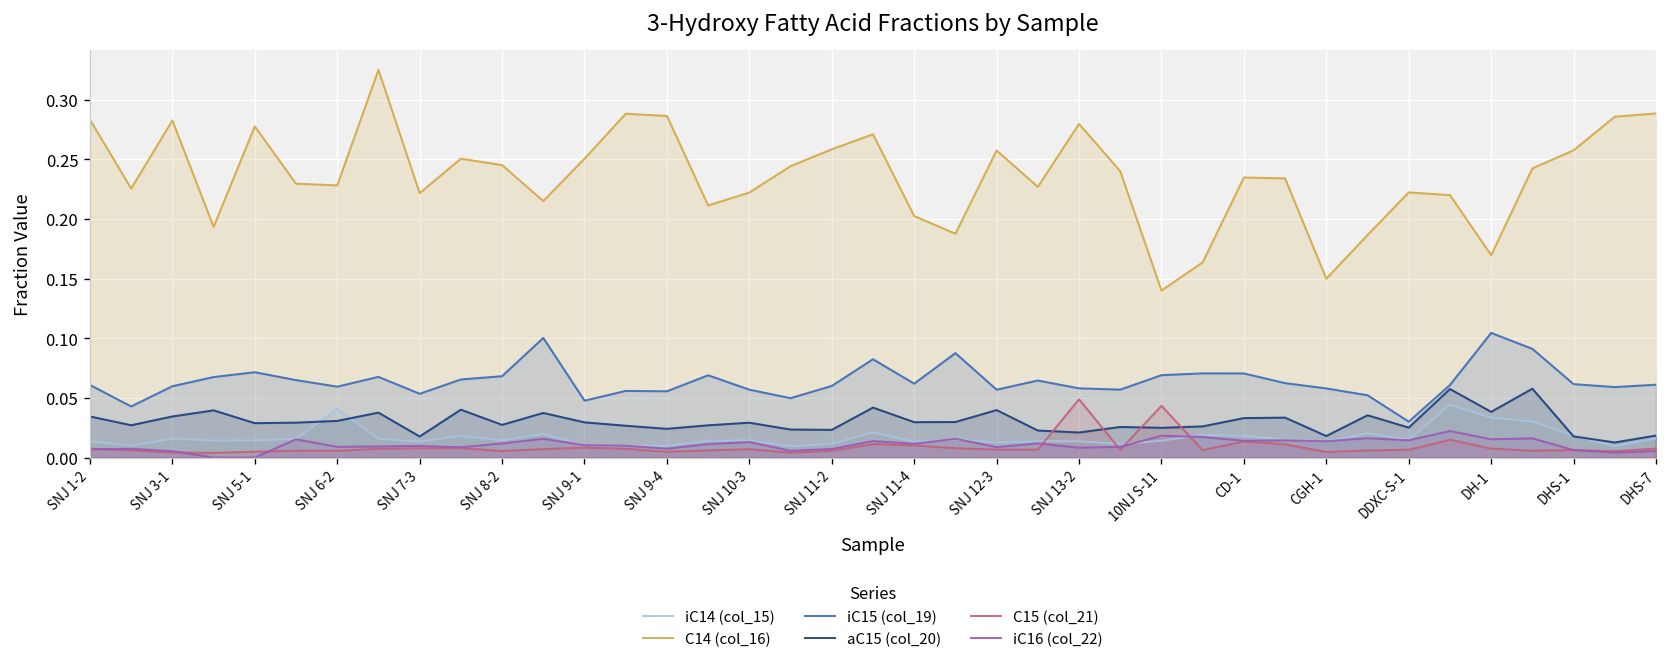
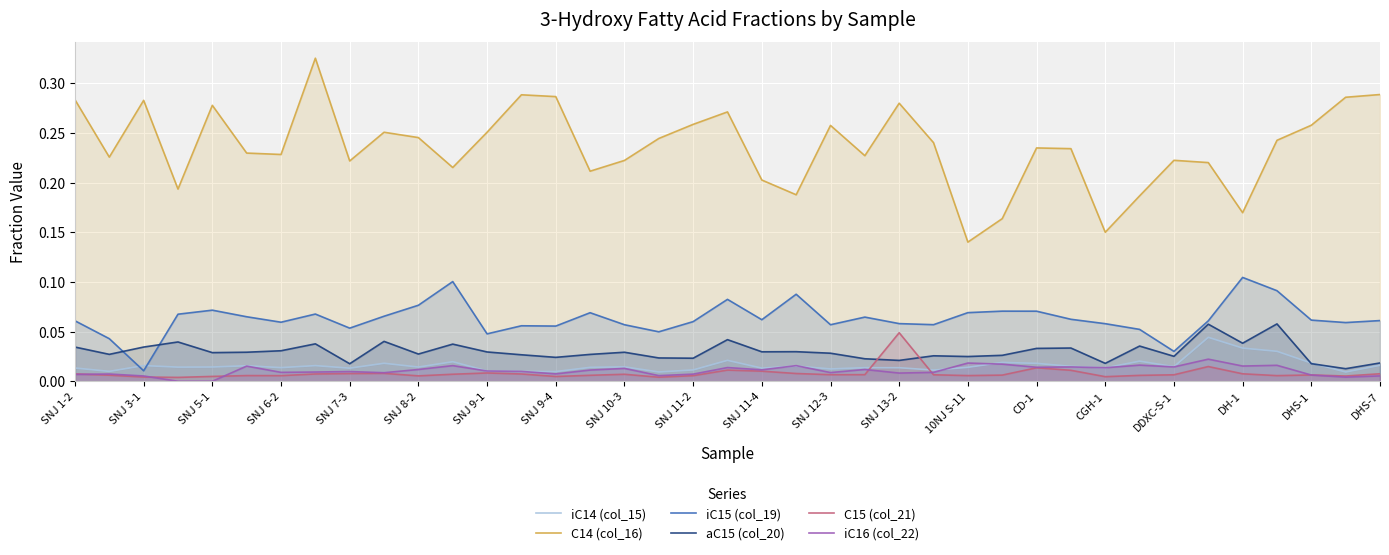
  {
    "iC14 (col_15)": {
      "SNJ 1-2": 0.01,
      "SNJ 3-1": 0.02,
      "SNJ 5-1": 0.01,
-     "SNJ 6-2": 0.04,
+     "SNJ 6-2": 0.01,
      "SNJ 7-3": 0.01,
      "SNJ 11-2": 0.01,
      "SNJ 12-3": 0.01,
      "SNJ 13-2": 0.01,
      "10NJ S-11": 0.01,
      "CD-1": 0.02,
      "DH-1": 0.03
    },
    "C14 (col_16)": {
      "SNJ 1-2": 0.28,
      "SNJ 3-1": 0.28,
      "SNJ 5-1": 0.28,
      "SNJ 6-2": 0.23,
      "SNJ 7-3": 0.22,
      "SNJ 8-2": 0.25,
      "SNJ 9-1": 0.25,
      "SNJ 9-4": 0.29,
      "SNJ 10-3": 0.22,
      "SNJ 11-2": 0.26,
      "SNJ 11-4": 0.20,
      "SNJ 12-3": 0.26,
      "SNJ 13-2": 0.28,
      "10NJ S-11": 0.14,
      "CD-1": 0.23,
      "CGH-1": 0.15,
      "DDXC-S-1": 0.22,
      "DH-1": 0.17,
      "DHS-1": 0.26,
      "DHS-7": 0.29
    },
    "iC15 (col_19)": {
      "SNJ 1-2": 0.06,
-     "SNJ 3-1": 0.06,
+     "SNJ 3-1": 0.01,
      "SNJ 5-1": 0.07,
      "SNJ 6-2": 0.06,
      "SNJ 7-3": 0.05,
-     "SNJ 8-2": 0.07,
+     "SNJ 8-2": 0.08,
      "SNJ 9-1": 0.05,
      "SNJ 9-4": 0.06,
      "SNJ 10-3": 0.06,
      "SNJ 11-2": 0.06,
      "SNJ 11-4": 0.06,
      "SNJ 12-3": 0.06,
      "SNJ 13-2": 0.06,
      "10NJ S-11": 0.07,
      "CD-1": 0.07,
      "CGH-1": 0.06,
      "DDXC-S-1": 0.03,
      "DH-1": 0.10,
      "DHS-1": 0.06,
      "DHS-7": 0.06
    },
    "aC15 (col_20)": {
      "SNJ 1-2": 0.03,
      "SNJ 3-1": 0.03,
      "SNJ 5-1": 0.03,
      "SNJ 6-2": 0.03,
      "SNJ 7-3": 0.02,
      "SNJ 8-2": 0.03,
      "SNJ 9-1": 0.03,
      "SNJ 9-4": 0.02,
      "SNJ 10-3": 0.03,
      "SNJ 11-2": 0.02,
      "SNJ 11-4": 0.03,
-     "SNJ 12-3": 0.04,
+     "SNJ 12-3": 0.03,
      "SNJ 13-2": 0.02,
      "10NJ S-11": 0.02,
      "CD-1": 0.03,
      "CGH-1": 0.02,
      "DDXC-S-1": 0.03,
      "DH-1": 0.04
    },
    "C15 (col_21)": {
      "SNJ 5-1": 0.00,
      "SNJ 6-2": 0.01,
      "SNJ 8-2": 0.01,
      "SNJ 9-4": 0.00,
      "SNJ 10-3": 0.01,
      "SNJ 13-2": 0.05,
-     "10NJ S-11": 0.04,
+     "10NJ S-11": 0.01,
      "CGH-1": 0.00,
      "DDXC-S-1": 0.01,
      "DH-1": 0.01
    },
    "iC16 (col_22)": {
      "SNJ 5-1": 0.00,
      "SNJ 6-2": 0.01,
      "SNJ 13-2": 0.01,
      "10NJ S-11": 0.02,
      "DH-1": 0.02
    }
  }
